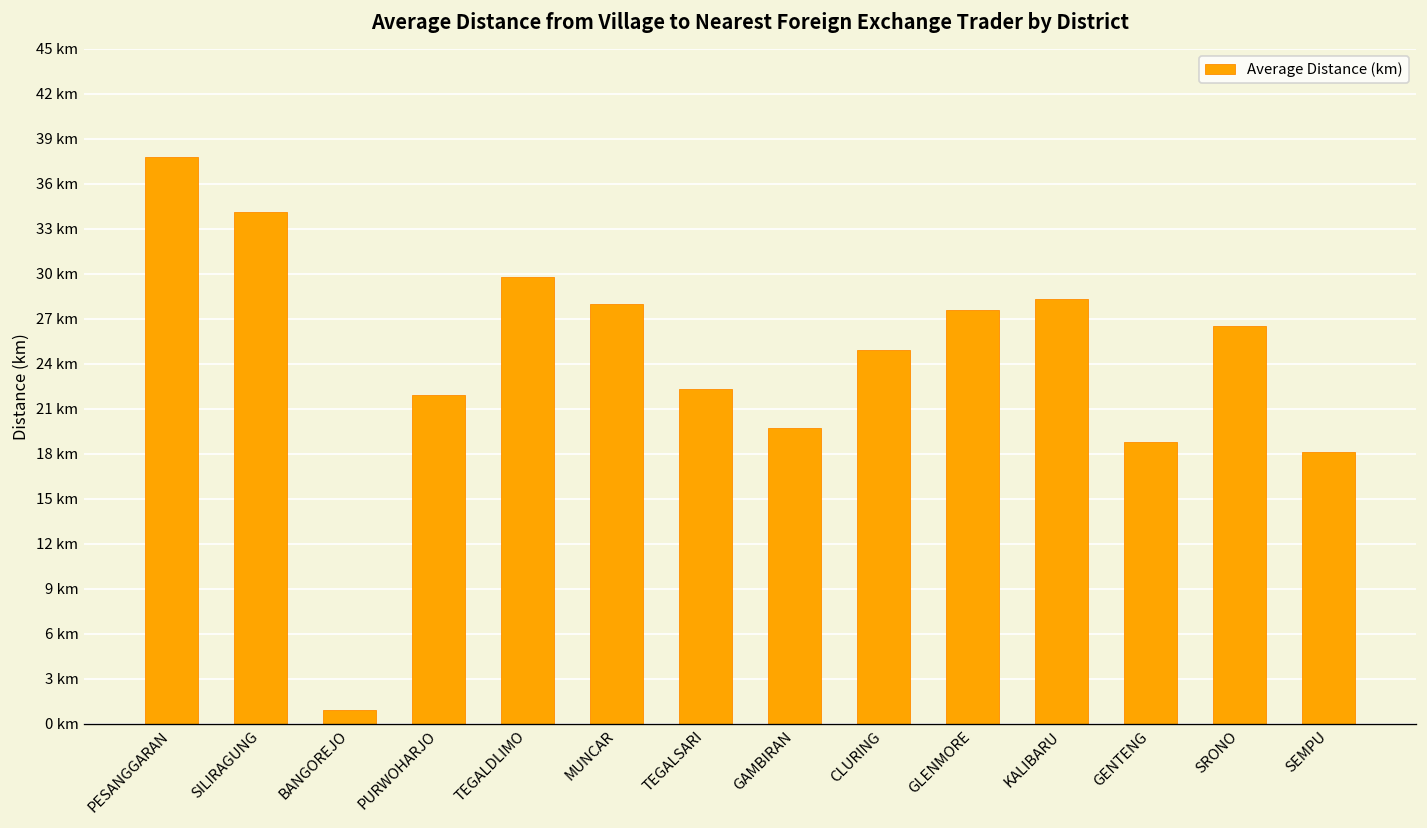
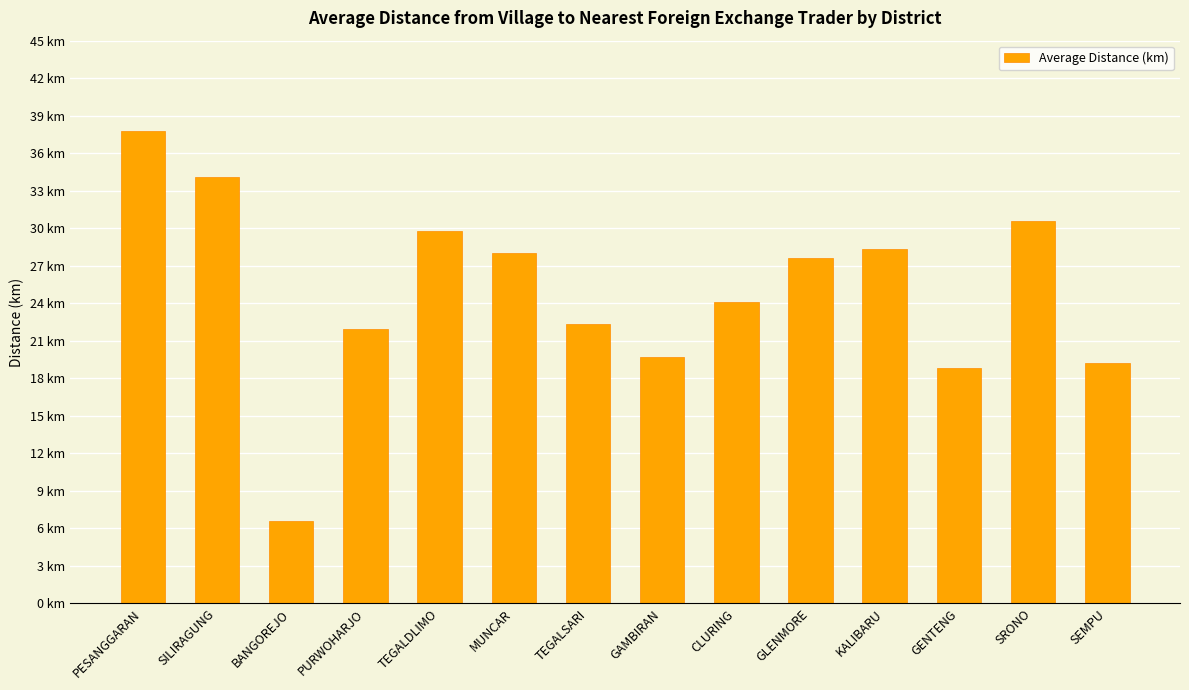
  {
    "PESANGGARAN": "37.8 km",
    "SILIRAGUNG": "34.1 km",
-   "BANGOREJO": "0.9 km",
+   "BANGOREJO": "6.6 km",
    "PURWOHARJO": "21.9 km",
    "TEGALDLIMO": "29.8 km",
    "MUNCAR": "28.0 km",
    "TEGALSARI": "22.3 km",
    "GAMBIRAN": "19.7 km",
-   "CLURING": "24.9 km",
+   "CLURING": "24.1 km",
    "GLENMORE": "27.6 km",
    "KALIBARU": "28.3 km",
    "GENTENG": "18.8 km",
-   "SRONO": "26.5 km",
-   "SEMPU": "18.1 km"
+   "SRONO": "30.6 km",
+   "SEMPU": "19.2 km"
  }
